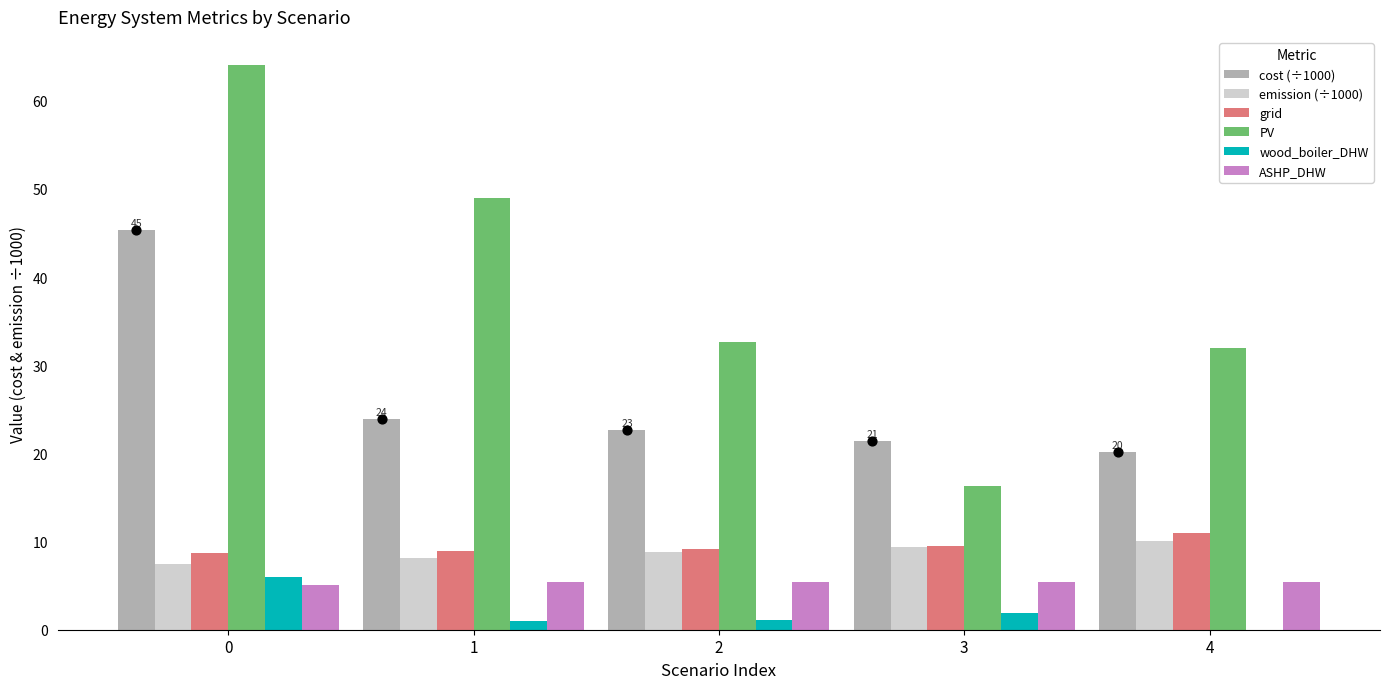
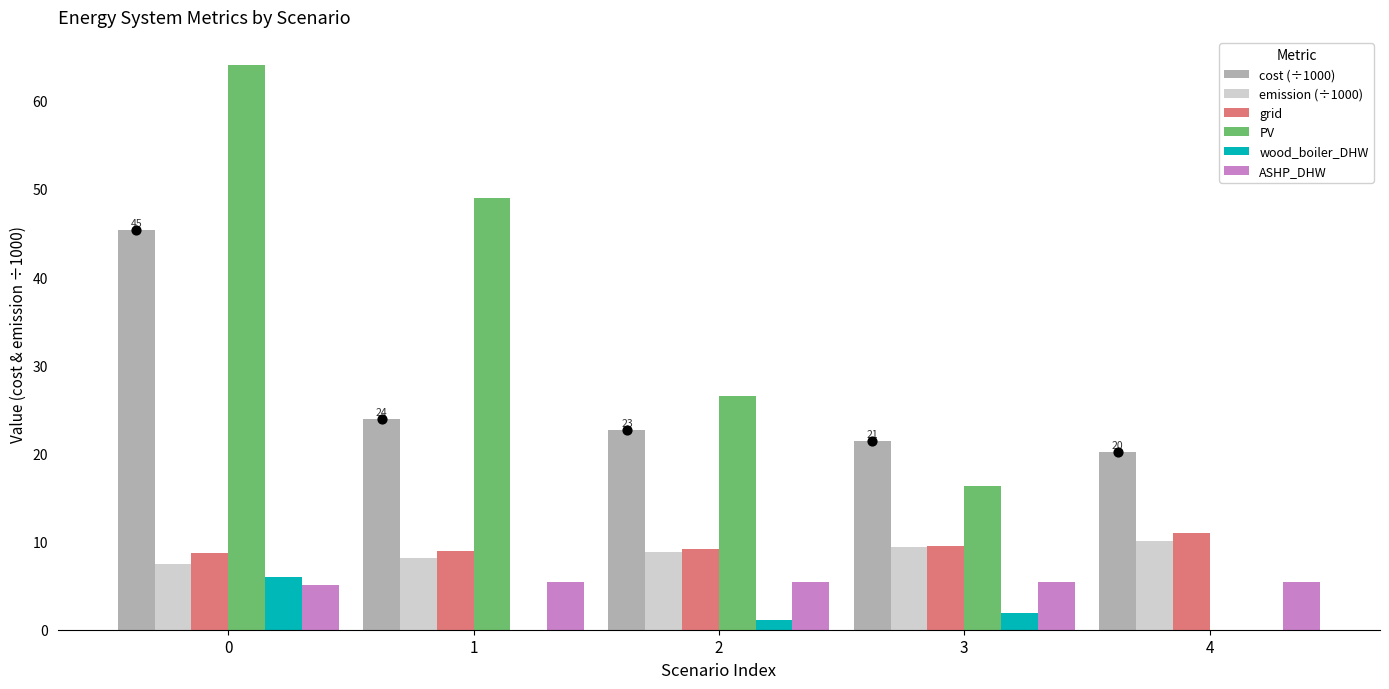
  {
    "grid": {
      "0": 9,
      "1": 9,
      "2": 9,
      "3": 10,
      "4": 11
    },
    "PV": {
      "0": 64,
      "1": 49,
-     "2": 33,
+     "2": 26,
      "3": 16,
-     "4": 32
+     "4": 0
    },
    "wood_boiler_DHW": {
      "0": 6,
-     "1": 1,
+     "1": 0,
      "2": 1,
      "3": 2,
      "4": 0
    }
  }
